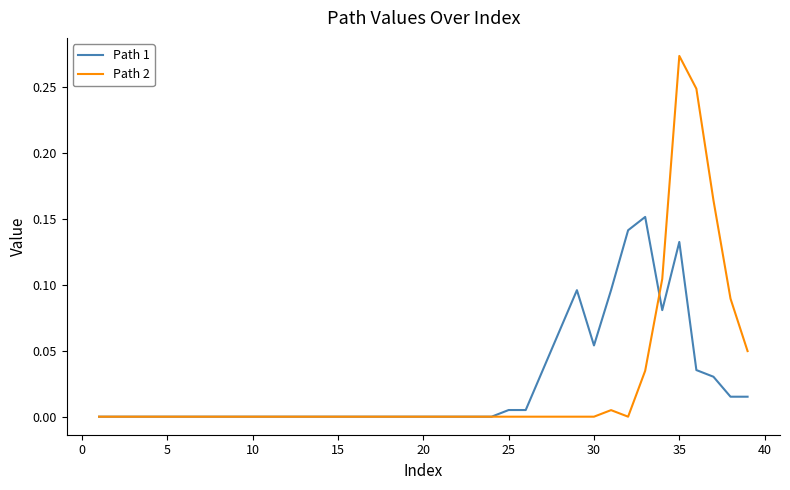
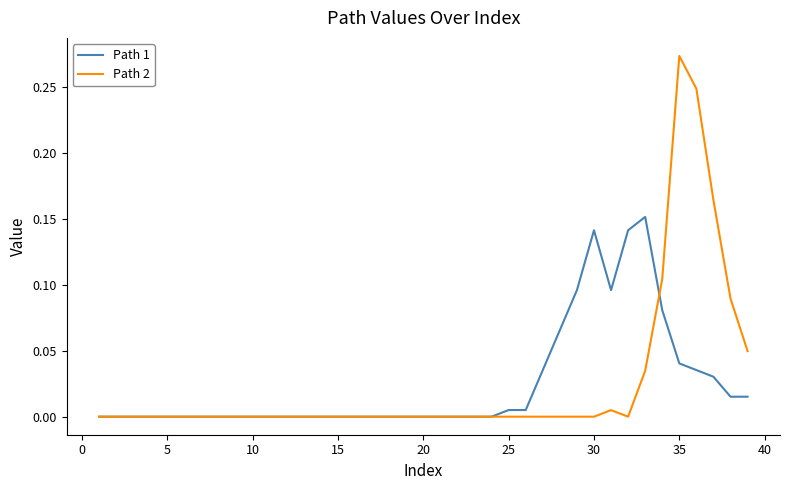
  {
    "Path 1": {
      "25": 0.005,
-     "30": 0.054,
-     "35": 0.133
+     "30": 0.141,
+     "35": 0.040
    },
    "Path 2": {
      "25": 0.000,
      "30": 0.000,
      "35": 0.274
    }
  }
